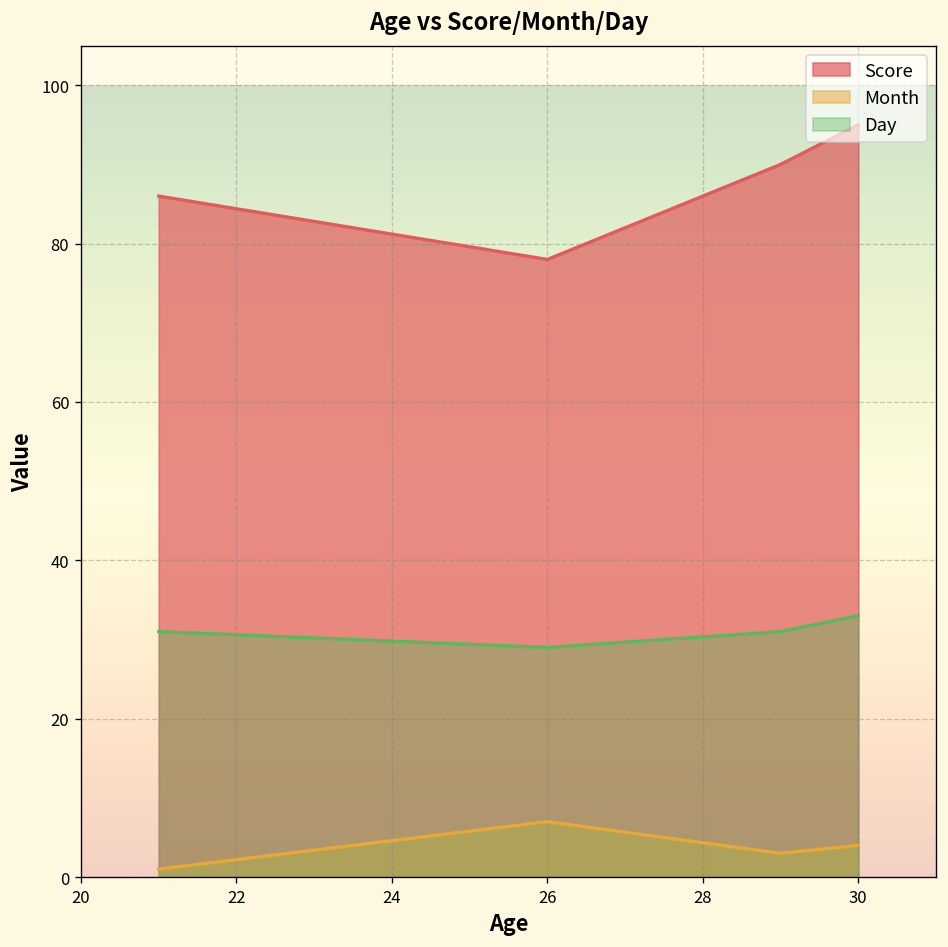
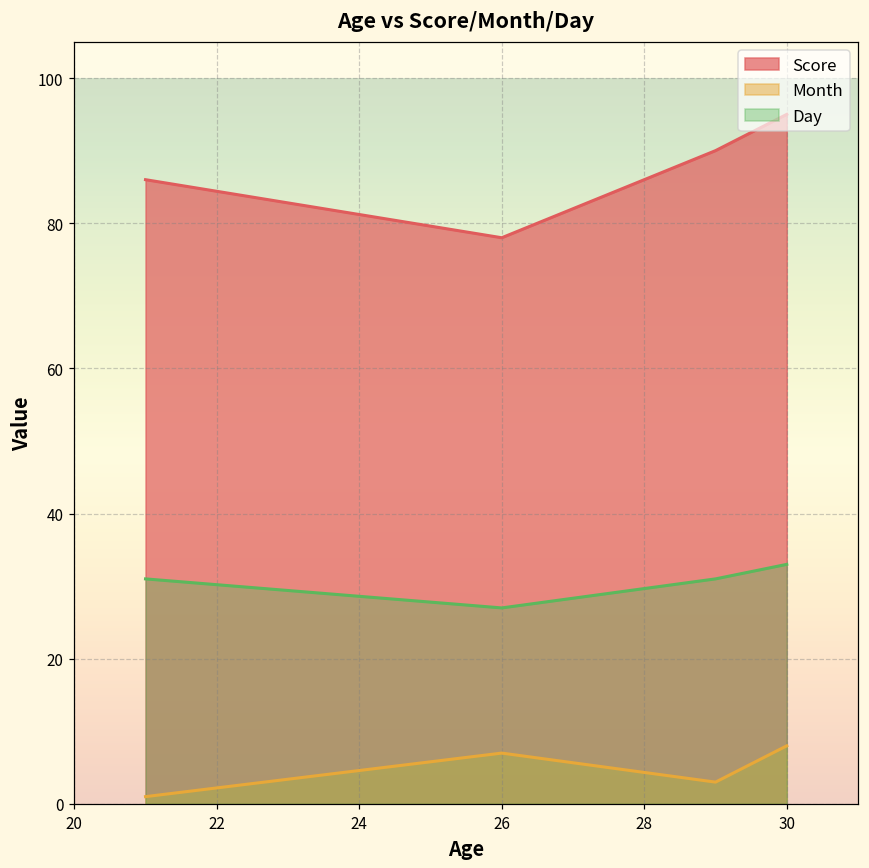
  {
    "Score": {
      "26": 78
    },
    "Month": {
      "26": 7,
-     "30": 4
+     "30": 8
    },
    "Day": {
-     "26": 29,
+     "26": 27,
      "30": 33
    }
  }
